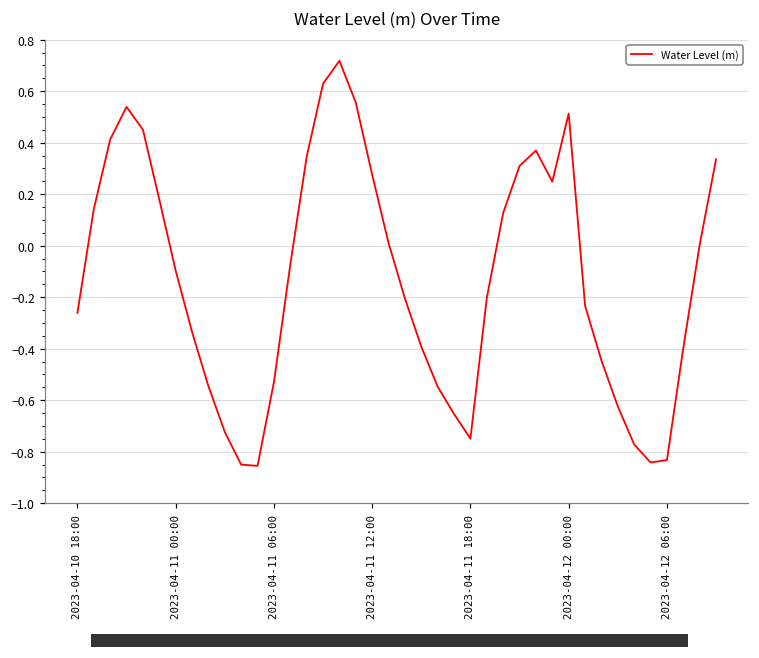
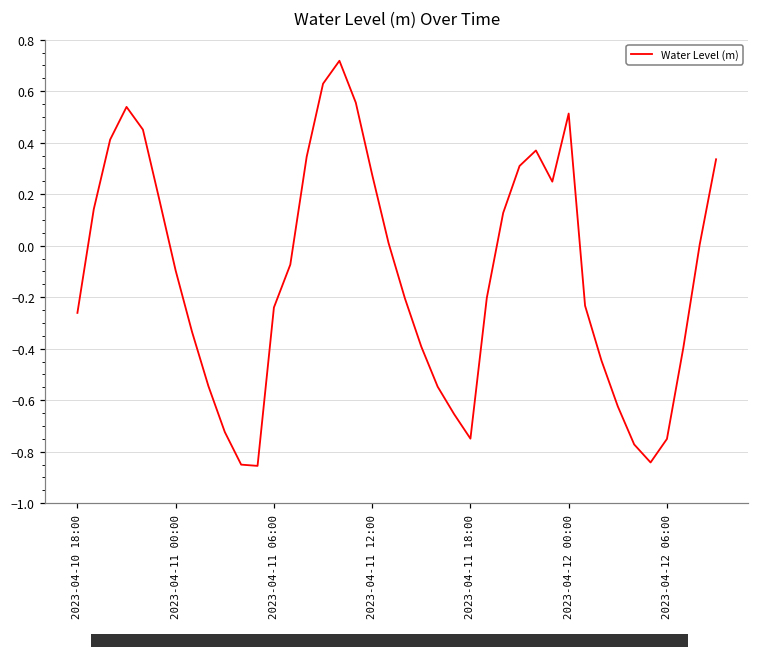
  {
    "2023-04-10 18:00": -0.26,
    "2023-04-11 00:00": -0.10,
-   "2023-04-11 06:00": -0.53,
+   "2023-04-11 06:00": -0.24,
    "2023-04-11 12:00": 0.28,
    "2023-04-11 18:00": -0.75,
    "2023-04-12 00:00": 0.51,
-   "2023-04-12 06:00": -0.83
+   "2023-04-12 06:00": -0.75
  }
